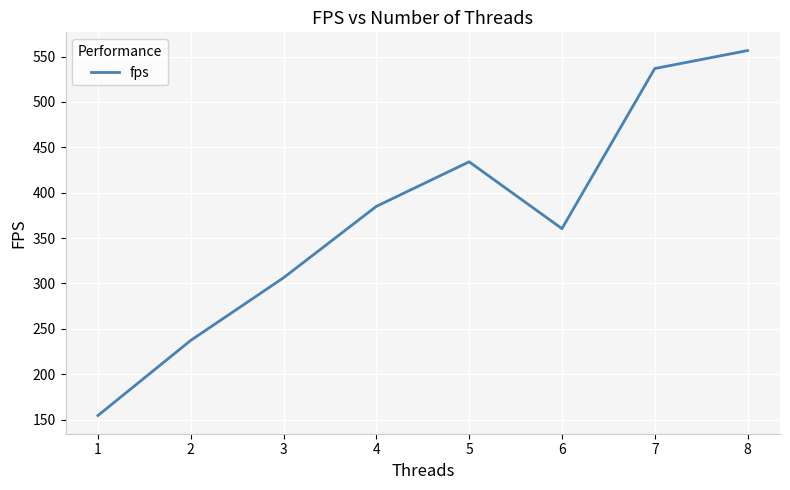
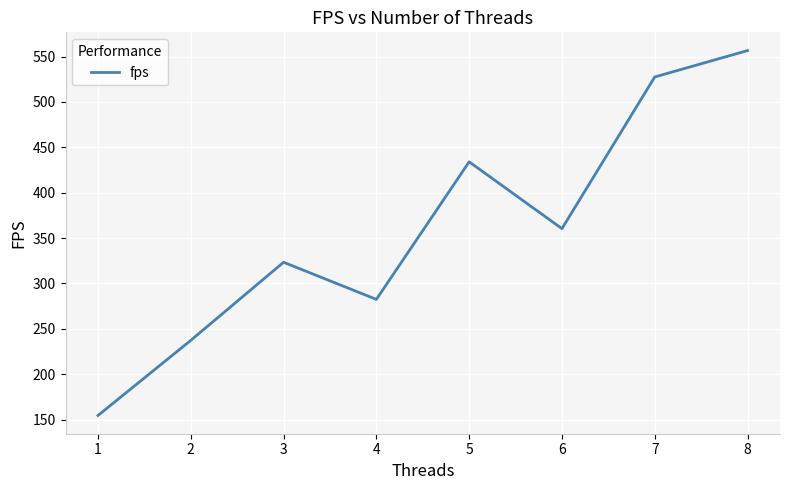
  {
    "1": 150,
    "2": 240,
-   "3": 310,
-   "4": 380,
+   "3": 320,
+   "4": 280,
    "5": 430,
    "6": 360,
-   "7": 540,
+   "7": 530,
    "8": 560
  }
